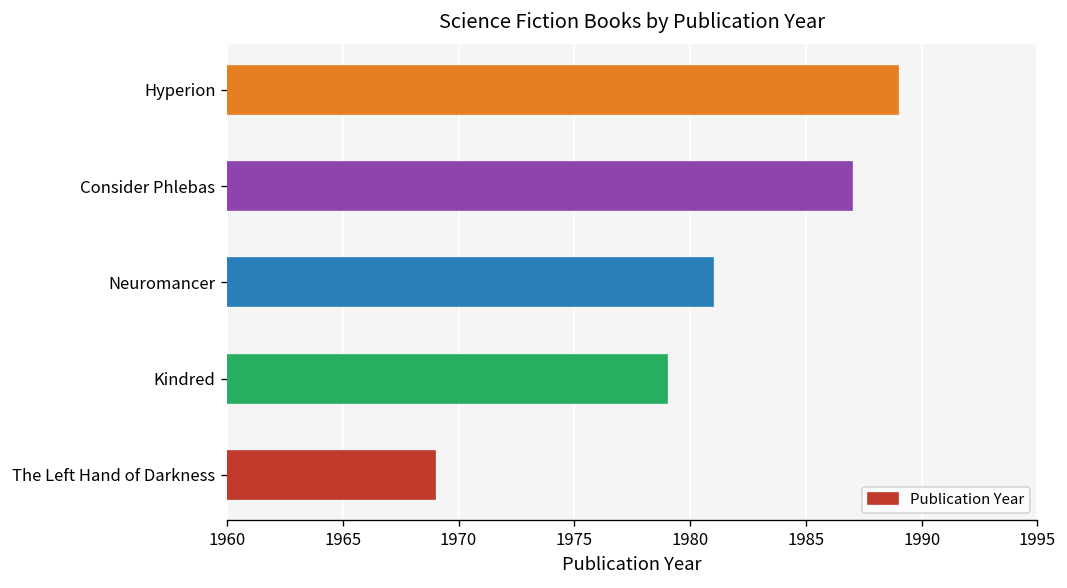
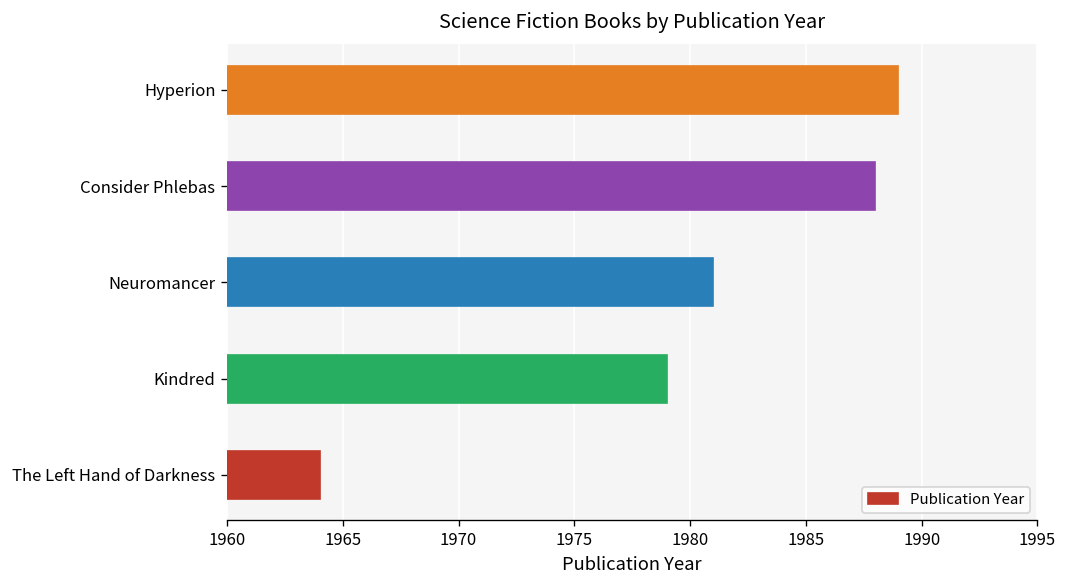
  {
    "Hyperion": 1989,
-   "Consider Phlebas": 1987,
+   "Consider Phlebas": 1988,
    "Neuromancer": 1981,
    "Kindred": 1979,
-   "The Left Hand of Darkness": 1969
+   "The Left Hand of Darkness": 1964
  }
